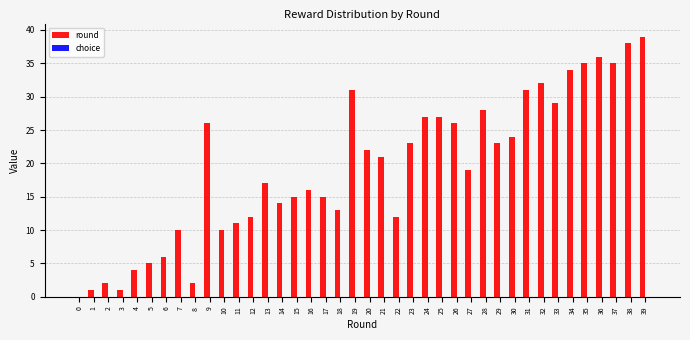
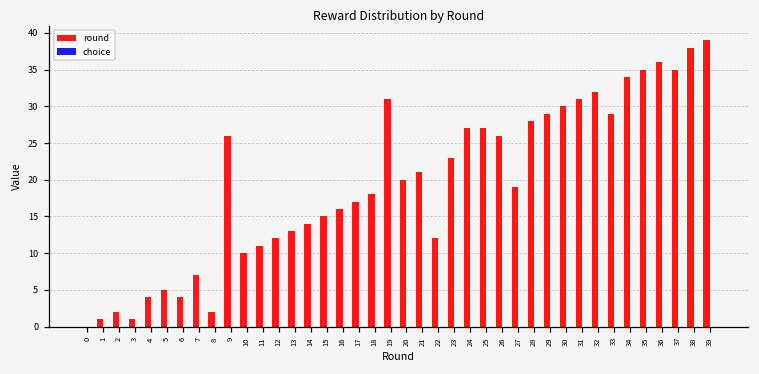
  {
    "round": {
      "0": 0,
      "1": 1,
      "2": 2,
      "3": 1,
      "4": 4,
      "5": 5,
-     "6": 6,
-     "7": 10,
+     "6": 4,
+     "7": 7,
      "8": 2,
      "9": 26,
      "10": 10,
      "11": 11,
      "12": 12,
-     "13": 17,
+     "13": 13,
      "14": 14,
      "15": 15,
      "16": 16,
-     "17": 15,
-     "18": 13,
+     "17": 17,
+     "18": 18,
      "19": 31,
-     "20": 22,
+     "20": 20,
      "21": 21,
      "22": 12,
      "23": 23,
      "24": 27,
      "25": 27,
      "26": 26,
      "27": 19,
      "28": 28,
-     "29": 23,
-     "30": 24,
+     "29": 29,
+     "30": 30,
      "31": 31,
      "32": 32,
      "33": 29,
      "34": 34,
      "35": 35,
      "36": 36,
      "37": 35,
      "38": 38,
      "39": 39
    },
    "choice": {
      "0": 0,
      "1": 0,
      "2": 0,
      "3": 0,
      "4": 0,
      "5": 0,
      "6": 0,
      "7": 0,
      "8": 0,
      "9": 0,
      "10": 0,
      "11": 0,
      "12": 0,
      "13": 0,
      "14": 0,
      "15": 0,
      "16": 0,
      "17": 0,
      "18": 0,
      "19": 0,
      "20": 0,
      "21": 0,
      "22": 0,
      "23": 0,
      "24": 0,
      "25": 0,
      "26": 0,
      "27": 0,
      "28": 0,
      "29": 0,
      "30": 0,
      "31": 0,
      "32": 0,
      "33": 0,
      "34": 0,
      "35": 0,
      "36": 0,
      "37": 0,
      "38": 0,
      "39": 0
    }
  }
